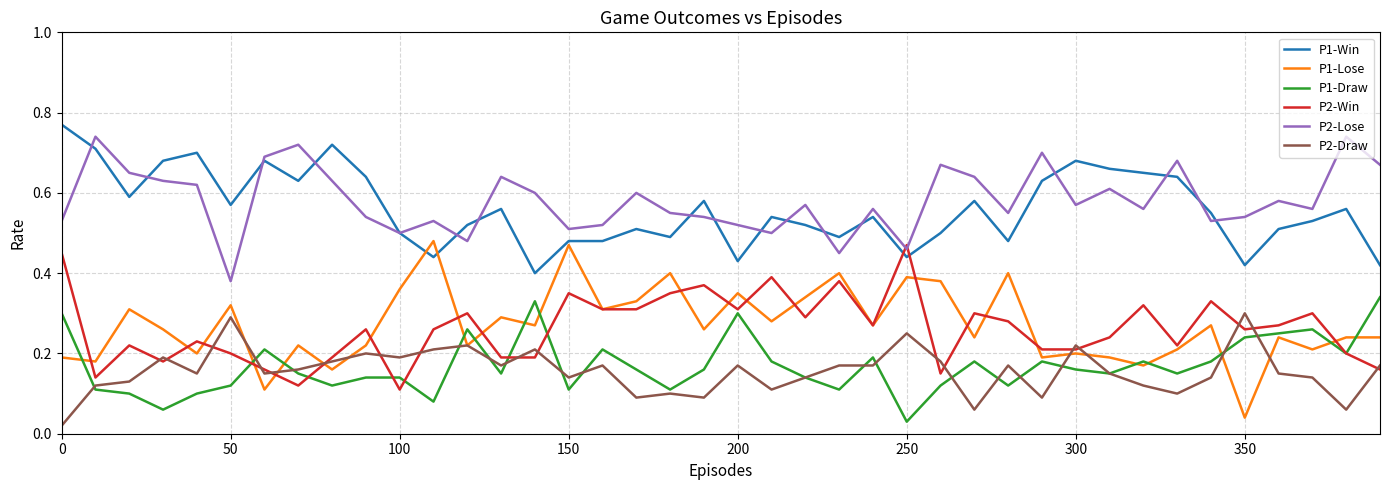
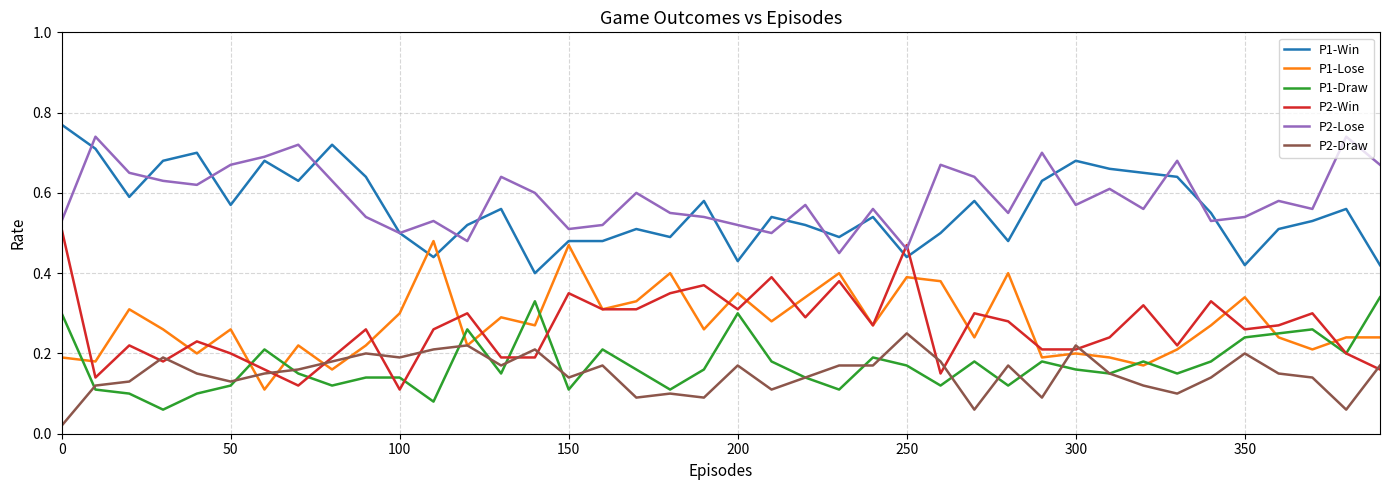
  {
    "P1-Win": {
      "0": 0.77,
      "50": 0.57,
      "150": 0.48,
      "200": 0.43,
      "250": 0.44,
      "300": 0.68,
      "350": 0.42
    },
    "P1-Lose": {
      "0": 0.19,
-     "50": 0.32,
-     "100": 0.36,
+     "50": 0.26,
+     "100": 0.30,
      "150": 0.47,
      "200": 0.35,
      "250": 0.39,
      "300": 0.20,
-     "350": 0.04
+     "350": 0.34
    },
    "P1-Draw": {
      "0": 0.30,
      "50": 0.12,
      "100": 0.14,
      "150": 0.11,
      "200": 0.30,
-     "250": 0.03,
+     "250": 0.17,
      "300": 0.16,
      "350": 0.24
    },
    "P2-Win": {
-     "0": 0.45,
+     "0": 0.51,
      "50": 0.20,
      "100": 0.11,
      "150": 0.35,
      "200": 0.31,
      "250": 0.47,
      "300": 0.21,
      "350": 0.26
    },
    "P2-Lose": {
      "0": 0.53,
-     "50": 0.38,
+     "50": 0.67,
      "150": 0.51,
      "200": 0.52,
      "250": 0.46,
      "300": 0.57,
      "350": 0.54
    },
    "P2-Draw": {
      "0": 0.02,
-     "50": 0.29,
+     "50": 0.13,
      "100": 0.19,
      "150": 0.14,
      "200": 0.17,
      "250": 0.25,
      "300": 0.22,
-     "350": 0.3
+     "350": 0.2
    }
  }
